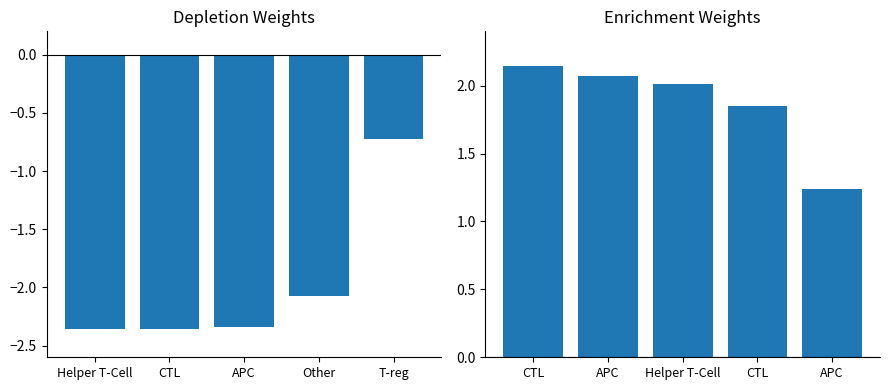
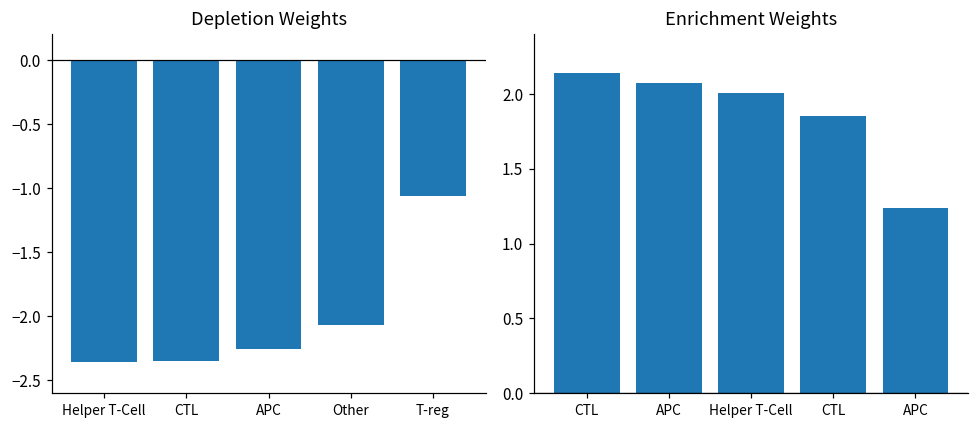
  {
    "Depletion Weights": {
      "Helper T-Cell": -2.36,
      "CTL": -2.35,
-     "APC": -2.34,
+     "APC": -2.26,
      "Other": -2.07,
-     "T-reg": -0.72
+     "T-reg": -1.06
    },
    "Enrichment Weights": {
      "Helper T-Cell": 2.01
    }
  }
